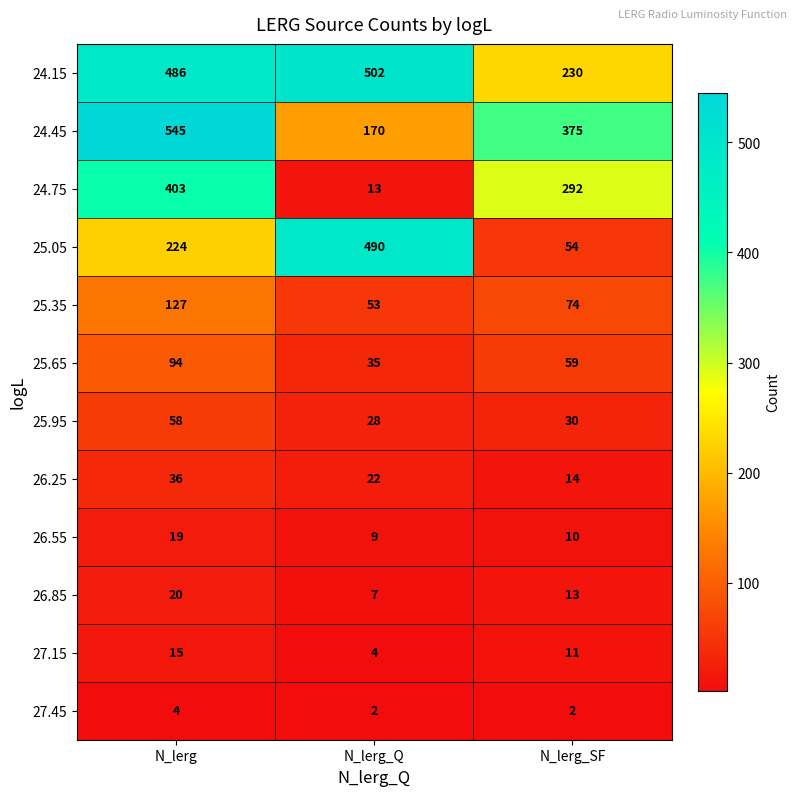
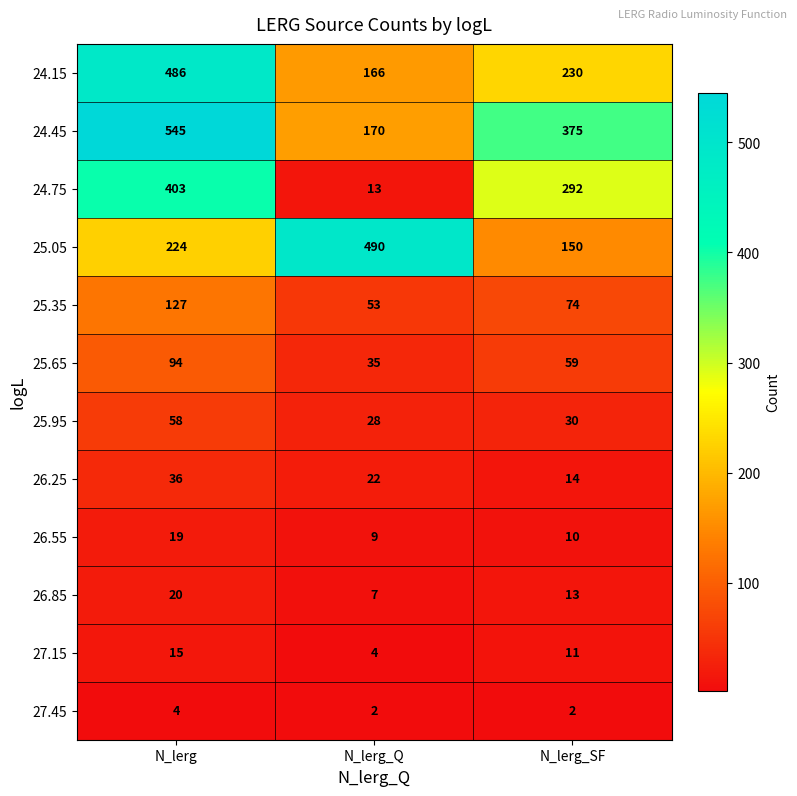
  {
    "24.15": {
      "N_lerg": 486,
-     "N_lerg_Q": 502,
+     "N_lerg_Q": 166,
      "N_lerg_SF": 230
    },
    "24.45": {
      "N_lerg": 545,
      "N_lerg_Q": 170,
      "N_lerg_SF": 375
    },
    "24.75": {
      "N_lerg": 403,
      "N_lerg_Q": 13,
      "N_lerg_SF": 292
    },
    "25.05": {
      "N_lerg": 224,
      "N_lerg_Q": 490,
-     "N_lerg_SF": 54
+     "N_lerg_SF": 150
    },
    "25.35": {
      "N_lerg": 127,
      "N_lerg_Q": 53,
      "N_lerg_SF": 74
    },
    "25.65": {
      "N_lerg": 94,
      "N_lerg_Q": 35,
      "N_lerg_SF": 59
    },
    "25.95": {
      "N_lerg": 58,
      "N_lerg_Q": 28,
      "N_lerg_SF": 30
    },
    "26.25": {
      "N_lerg": 36,
      "N_lerg_Q": 22,
      "N_lerg_SF": 14
    },
    "26.55": {
      "N_lerg": 19,
      "N_lerg_Q": 9,
      "N_lerg_SF": 10
    },
    "26.85": {
      "N_lerg": 20,
      "N_lerg_Q": 7,
      "N_lerg_SF": 13
    },
    "27.15": {
      "N_lerg": 15,
      "N_lerg_Q": 4,
      "N_lerg_SF": 11
    },
    "27.45": {
      "N_lerg": 4,
      "N_lerg_Q": 2,
      "N_lerg_SF": 2
    }
  }
